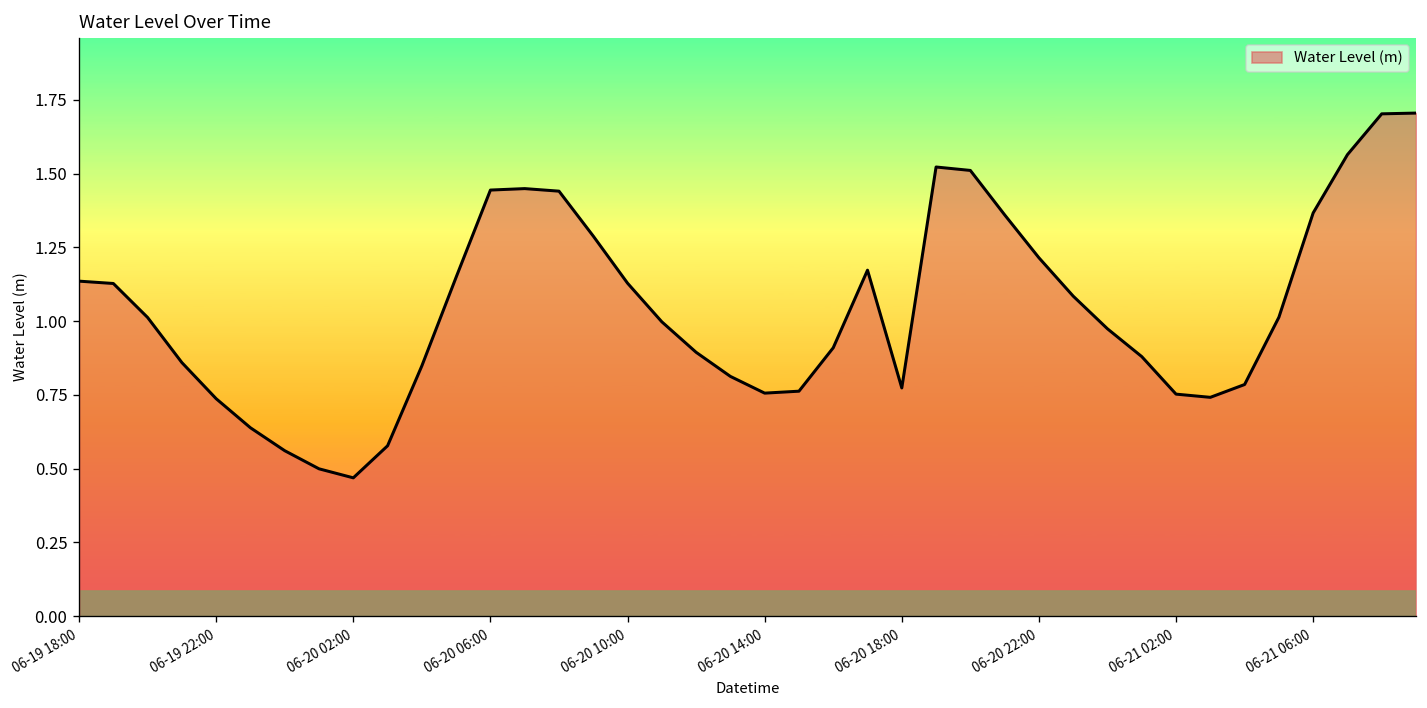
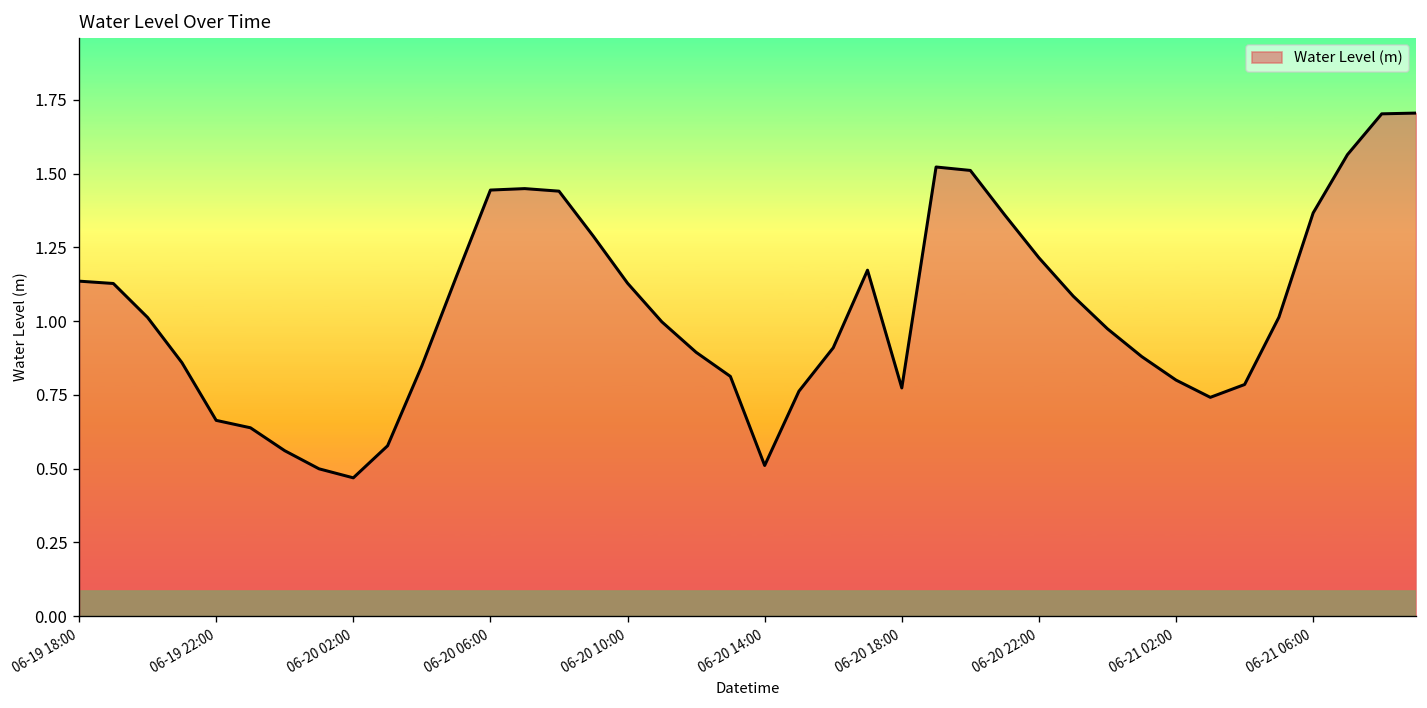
  {
    "06-19 18:00": 1.14,
-   "06-19 22:00": 0.74,
+   "06-19 22:00": 0.66,
    "06-20 02:00": 0.47,
    "06-20 06:00": 1.44,
    "06-20 10:00": 1.13,
-   "06-20 14:00": 0.76,
+   "06-20 14:00": 0.51,
    "06-20 18:00": 0.77,
    "06-20 22:00": 1.21,
-   "06-21 02:00": 0.75,
+   "06-21 02:00": 0.80,
    "06-21 06:00": 1.37
  }
